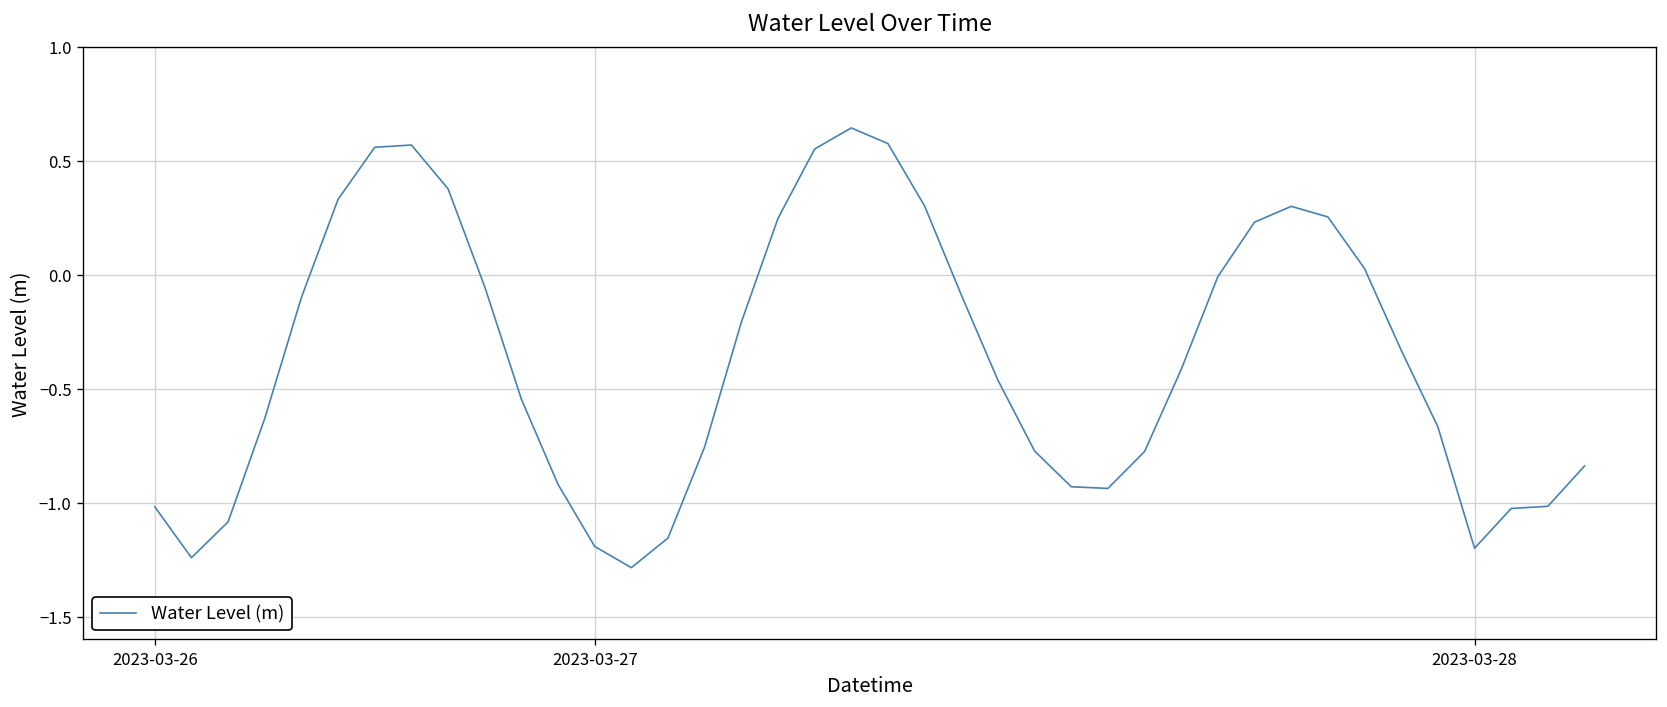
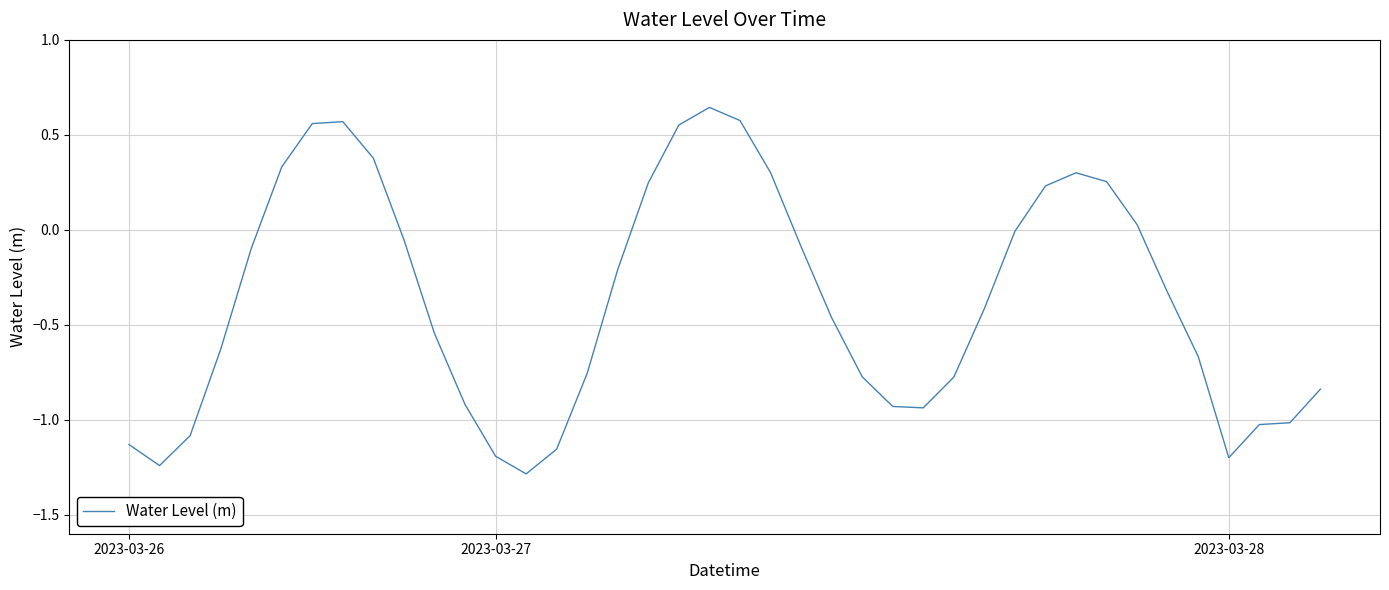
  {
-   "2023-03-26": -1.02,
+   "2023-03-26": -1.13,
    "2023-03-27": -1.19,
    "2023-03-28": -1.20
  }
